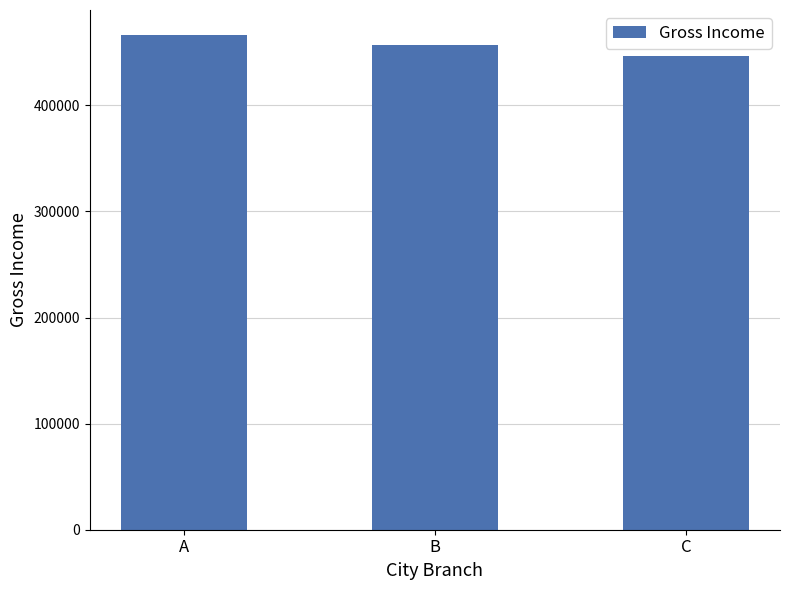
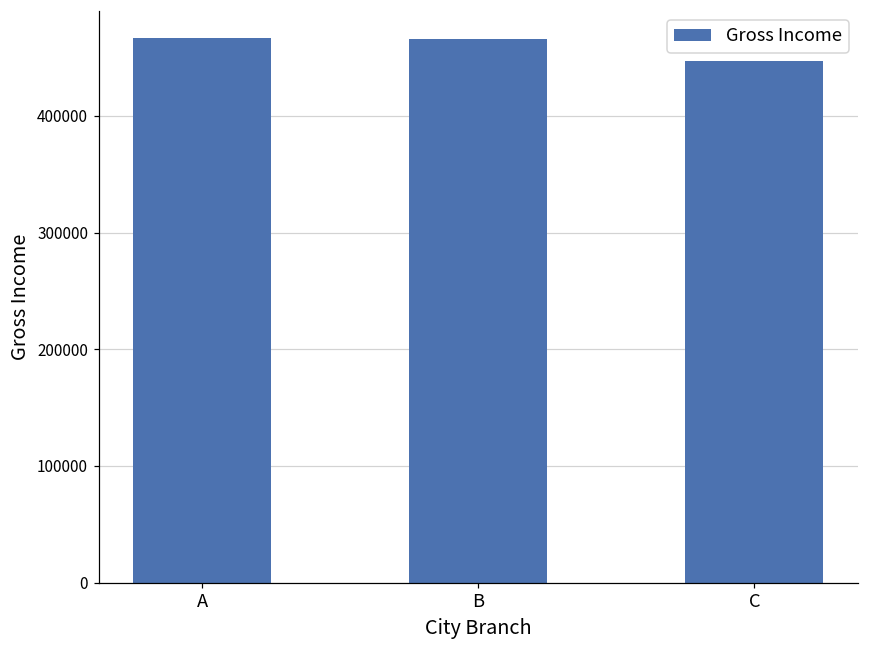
  {
    "A": 466000,
-   "B": 457000,
+   "B": 465000,
    "C": 447000
  }
